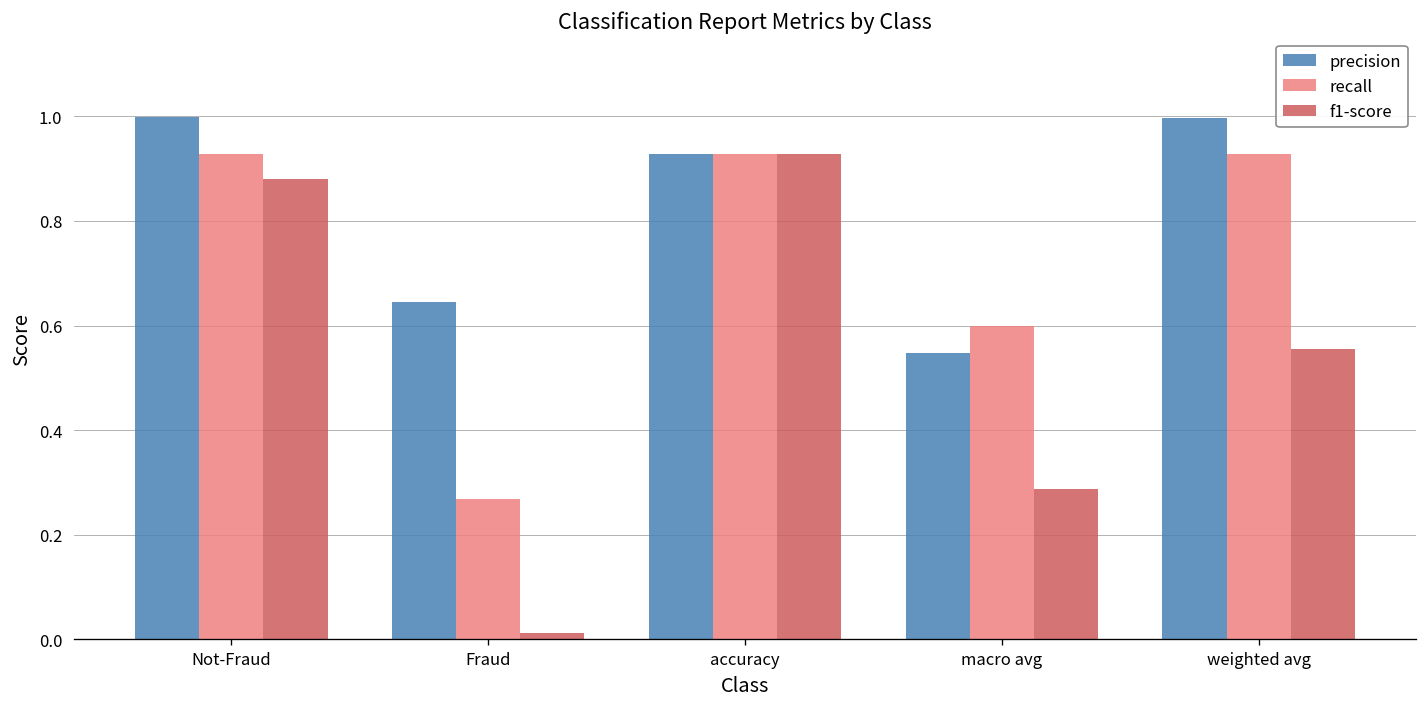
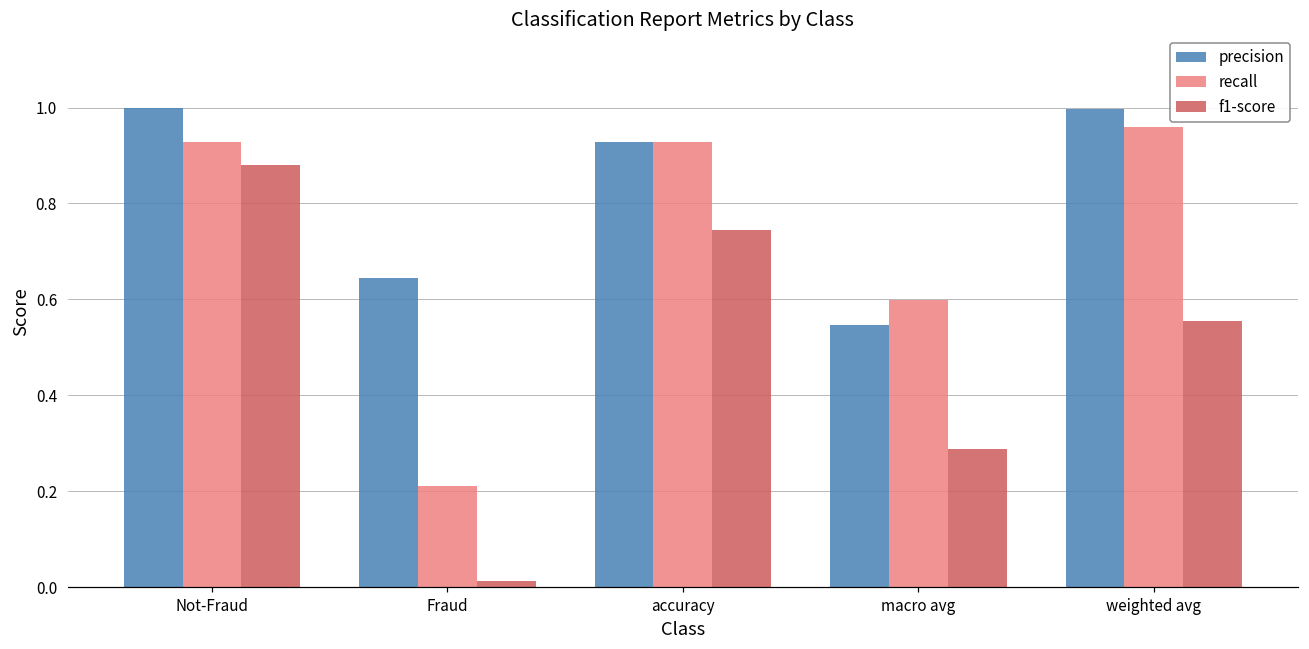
  {
    "precision": {
      "Not-Fraud": 1.00,
      "Fraud": 0.64,
      "accuracy": 0.93,
      "macro avg": 0.55,
      "weighted avg": 1.00
    },
    "recall": {
      "Not-Fraud": 0.93,
-     "Fraud": 0.27,
+     "Fraud": 0.21,
      "accuracy": 0.93,
      "macro avg": 0.60,
-     "weighted avg": 0.93
+     "weighted avg": 0.96
    },
    "f1-score": {
      "Not-Fraud": 0.88,
      "Fraud": 0.01,
-     "accuracy": 0.93,
+     "accuracy": 0.74,
      "macro avg": 0.29,
      "weighted avg": 0.55
    }
  }
